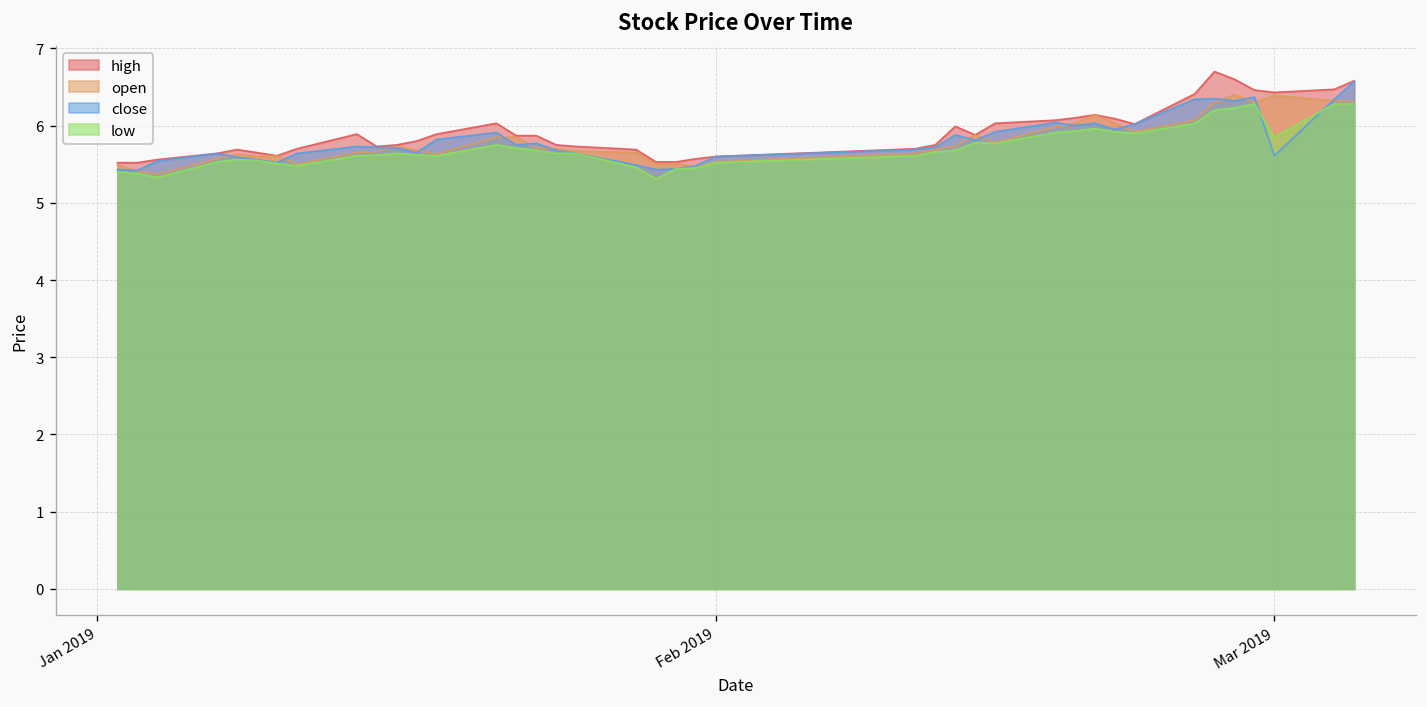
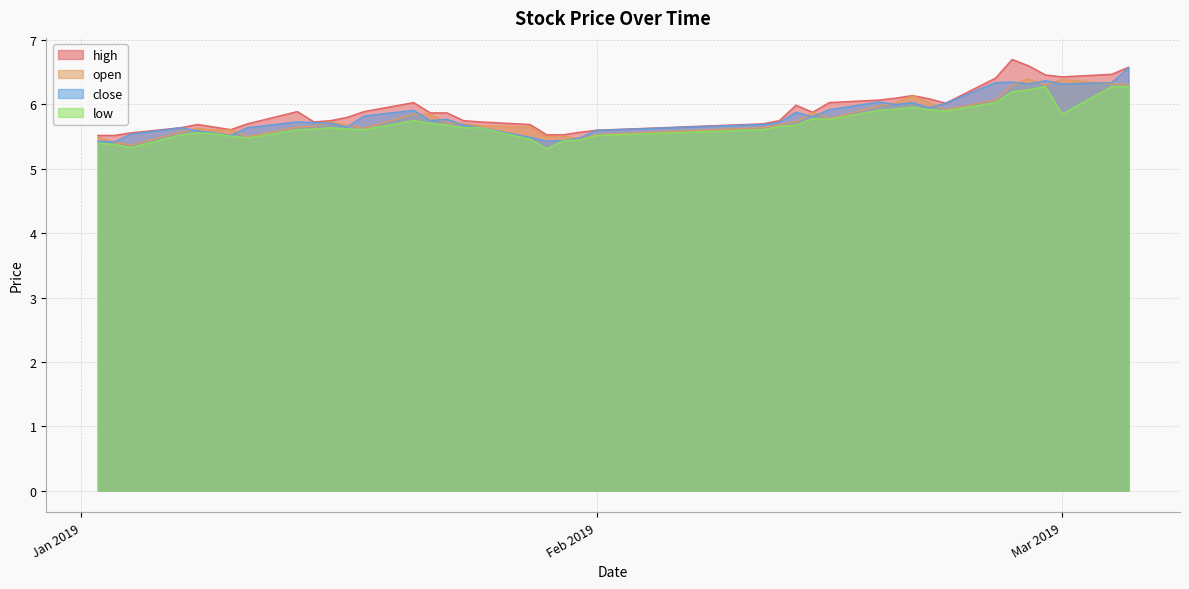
  {
    "close": {
-     "Mar 2019": 5.6
+     "Mar 2019": 6.3
    },
    "low": {
      "Mar 2019": 5.9
    }
  }
